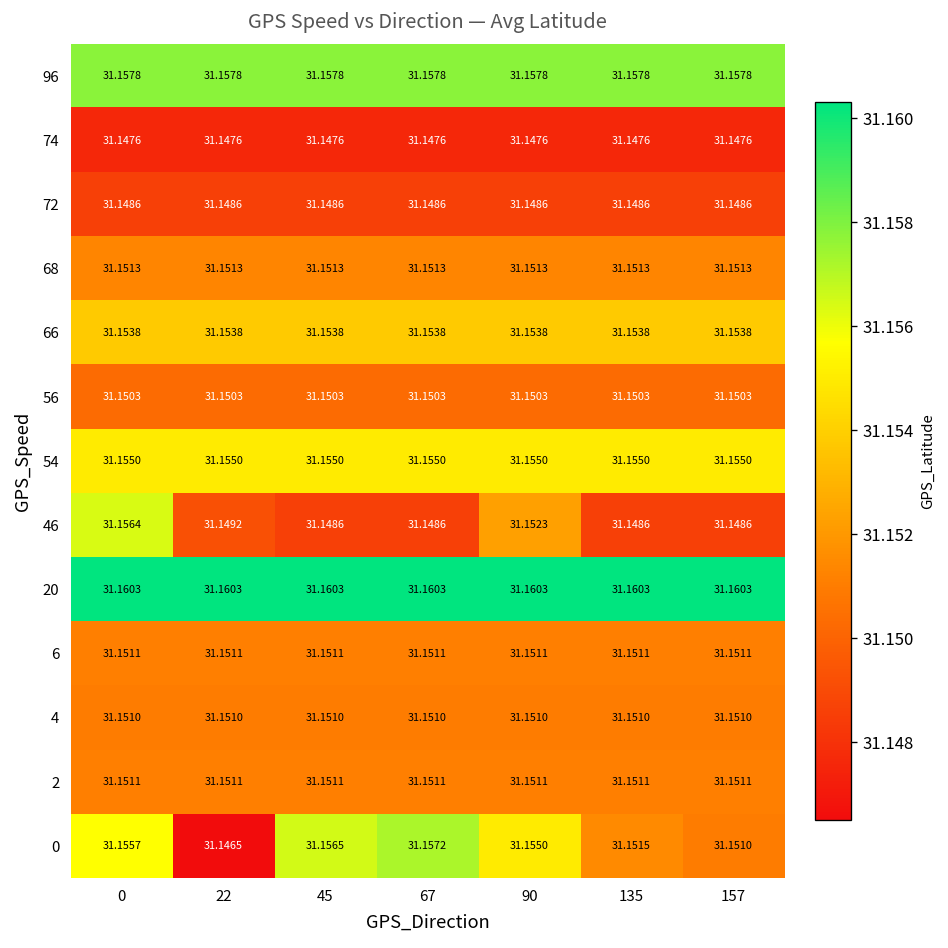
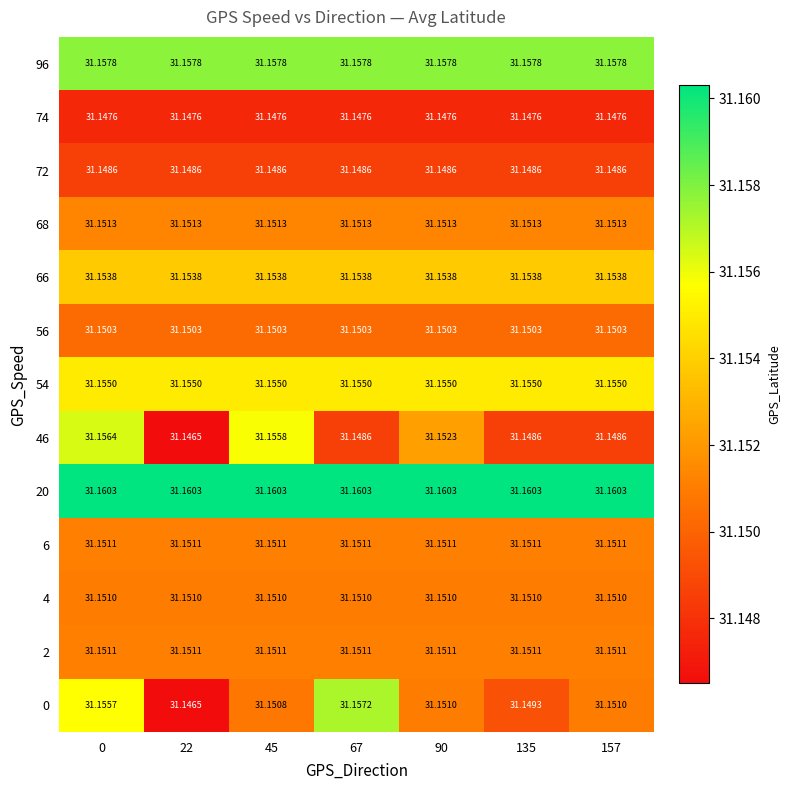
  {
    "96": {
      "0": 31.1578,
      "22": 31.1578,
      "45": 31.1578,
      "67": 31.1578,
      "90": 31.1578,
      "135": 31.1578,
      "157": 31.1578
    },
    "74": {
      "0": 31.1476,
      "22": 31.1476,
      "45": 31.1476,
      "67": 31.1476,
      "90": 31.1476,
      "135": 31.1476,
      "157": 31.1476
    },
    "72": {
      "0": 31.1486,
      "22": 31.1486,
      "45": 31.1486,
      "67": 31.1486,
      "90": 31.1486,
      "135": 31.1486,
      "157": 31.1486
    },
    "68": {
      "0": 31.1513,
      "22": 31.1513,
      "45": 31.1513,
      "67": 31.1513,
      "90": 31.1513,
      "135": 31.1513,
      "157": 31.1513
    },
    "66": {
      "0": 31.1538,
      "22": 31.1538,
      "45": 31.1538,
      "67": 31.1538,
      "90": 31.1538,
      "135": 31.1538,
      "157": 31.1538
    },
    "56": {
      "0": 31.1503,
      "22": 31.1503,
      "45": 31.1503,
      "67": 31.1503,
      "90": 31.1503,
      "135": 31.1503,
      "157": 31.1503
    },
    "54": {
      "0": 31.1550,
      "22": 31.1550,
      "45": 31.1550,
      "67": 31.1550,
      "90": 31.1550,
      "135": 31.1550,
      "157": 31.1550
    },
    "46": {
      "0": 31.1564,
-     "22": 31.1492,
-     "45": 31.1486,
+     "22": 31.1465,
+     "45": 31.1558,
      "67": 31.1486,
      "90": 31.1523,
      "135": 31.1486,
      "157": 31.1486
    },
    "20": {
      "0": 31.1603,
      "22": 31.1603,
      "45": 31.1603,
      "67": 31.1603,
      "90": 31.1603,
      "135": 31.1603,
      "157": 31.1603
    },
    "6": {
      "0": 31.1511,
      "22": 31.1511,
      "45": 31.1511,
      "67": 31.1511,
      "90": 31.1511,
      "135": 31.1511,
      "157": 31.1511
    },
    "4": {
      "0": 31.1510,
      "22": 31.1510,
      "45": 31.1510,
      "67": 31.1510,
      "90": 31.1510,
      "135": 31.1510,
      "157": 31.1510
    },
    "2": {
      "0": 31.1511,
      "22": 31.1511,
      "45": 31.1511,
      "67": 31.1511,
      "90": 31.1511,
      "135": 31.1511,
      "157": 31.1511
    },
    "0": {
      "0": 31.1557,
      "22": 31.1465,
-     "45": 31.1565,
+     "45": 31.1508,
      "67": 31.1572,
-     "90": 31.1550,
-     "135": 31.1515,
+     "90": 31.1510,
+     "135": 31.1493,
      "157": 31.1510
    }
  }
